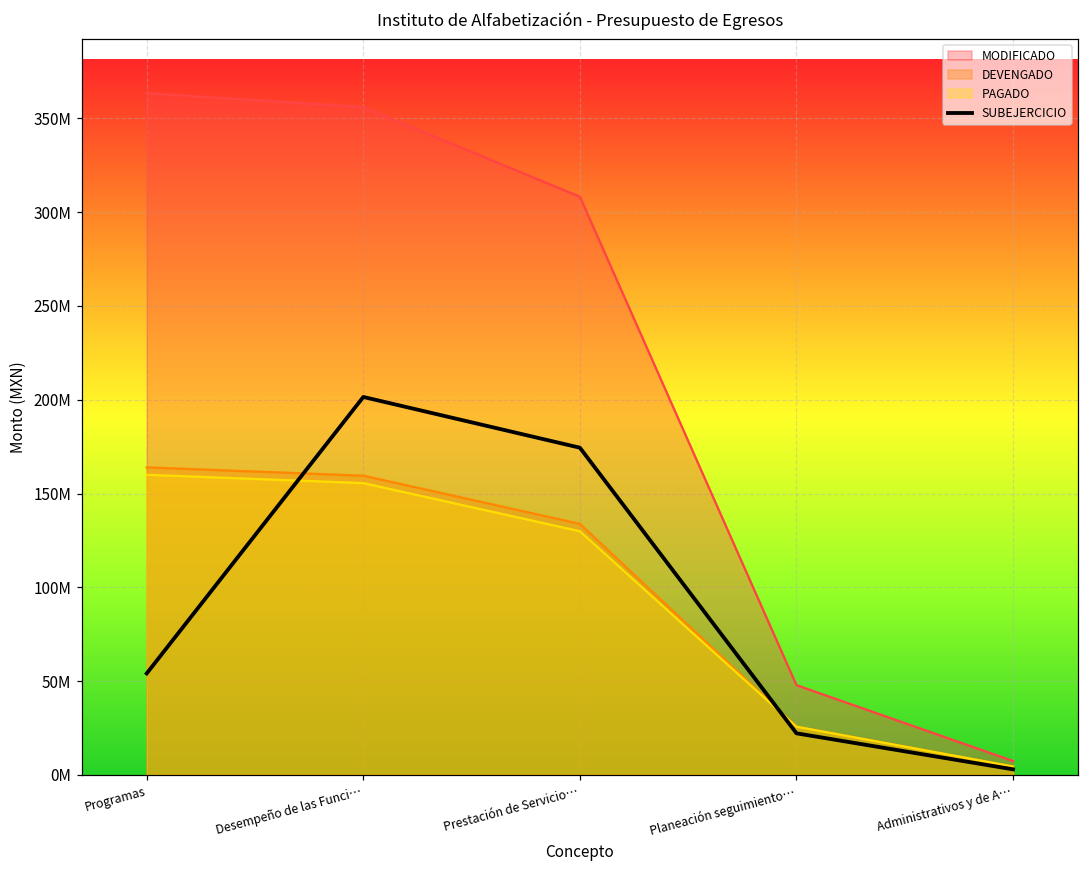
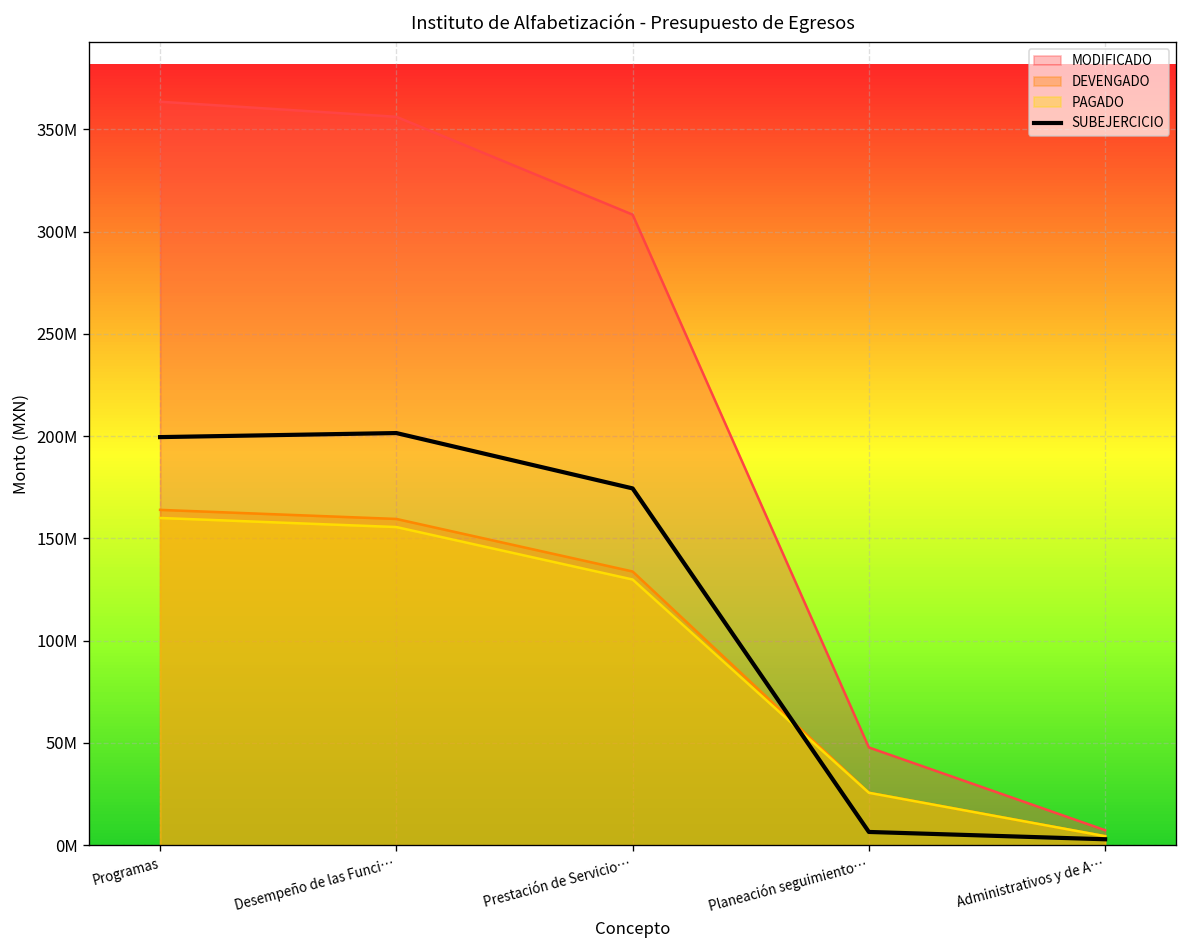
  {
    "SUBEJERCICIO": {
-     "Programas": 54000000,
+     "Programas": 200000000,
      "Desempeño de las Funci…": 201000000,
      "Prestación de Servicio…": 174000000,
-     "Planeación seguimiento…": 22000000,
+     "Planeación seguimiento…": 7000000,
      "Administrativos y de A…": 3000000
    }
  }
